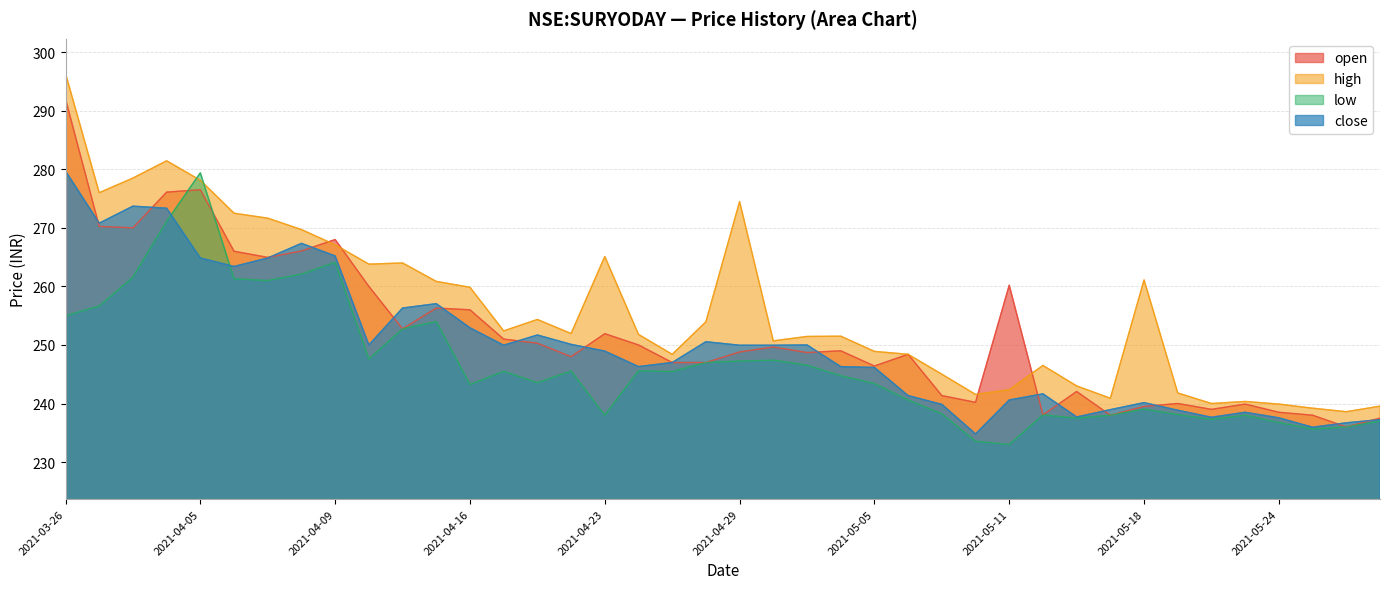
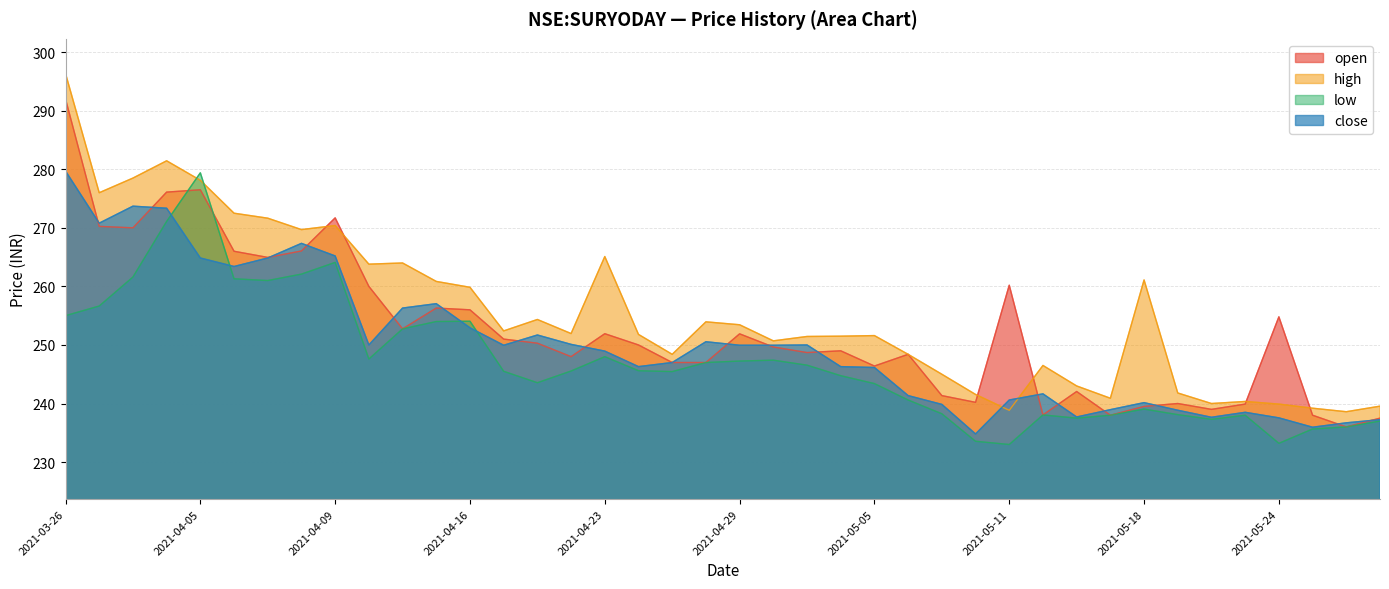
  {
    "open": {
      "2021-03-26": 292,
      "2021-04-05": 277,
-     "2021-04-09": 268,
+     "2021-04-09": 272,
      "2021-04-16": 256,
      "2021-04-23": 252,
-     "2021-04-29": 249,
+     "2021-04-29": 252,
      "2021-05-11": 260,
      "2021-05-18": 240,
-     "2021-05-24": 239
+     "2021-05-24": 255
    },
    "high": {
      "2021-03-26": 296,
      "2021-04-05": 278,
-     "2021-04-09": 267,
+     "2021-04-09": 270,
      "2021-04-16": 260,
      "2021-04-23": 265,
-     "2021-04-29": 274,
-     "2021-05-05": 249,
-     "2021-05-11": 242,
+     "2021-04-29": 253,
+     "2021-05-05": 252,
+     "2021-05-11": 239,
      "2021-05-18": 261,
      "2021-05-24": 240
    },
    "low": {
      "2021-03-26": 255,
      "2021-04-05": 279,
      "2021-04-09": 264,
-     "2021-04-16": 243,
-     "2021-04-23": 238,
+     "2021-04-16": 254,
+     "2021-04-23": 248,
      "2021-04-29": 247,
      "2021-05-05": 243,
      "2021-05-11": 233,
      "2021-05-18": 239,
-     "2021-05-24": 237
+     "2021-05-24": 233
    },
    "close": {
      "2021-03-26": 280,
      "2021-04-05": 265,
      "2021-04-09": 265,
      "2021-04-16": 253,
      "2021-04-23": 249,
      "2021-04-29": 250,
      "2021-05-11": 241,
      "2021-05-18": 240,
      "2021-05-24": 238
    }
  }
